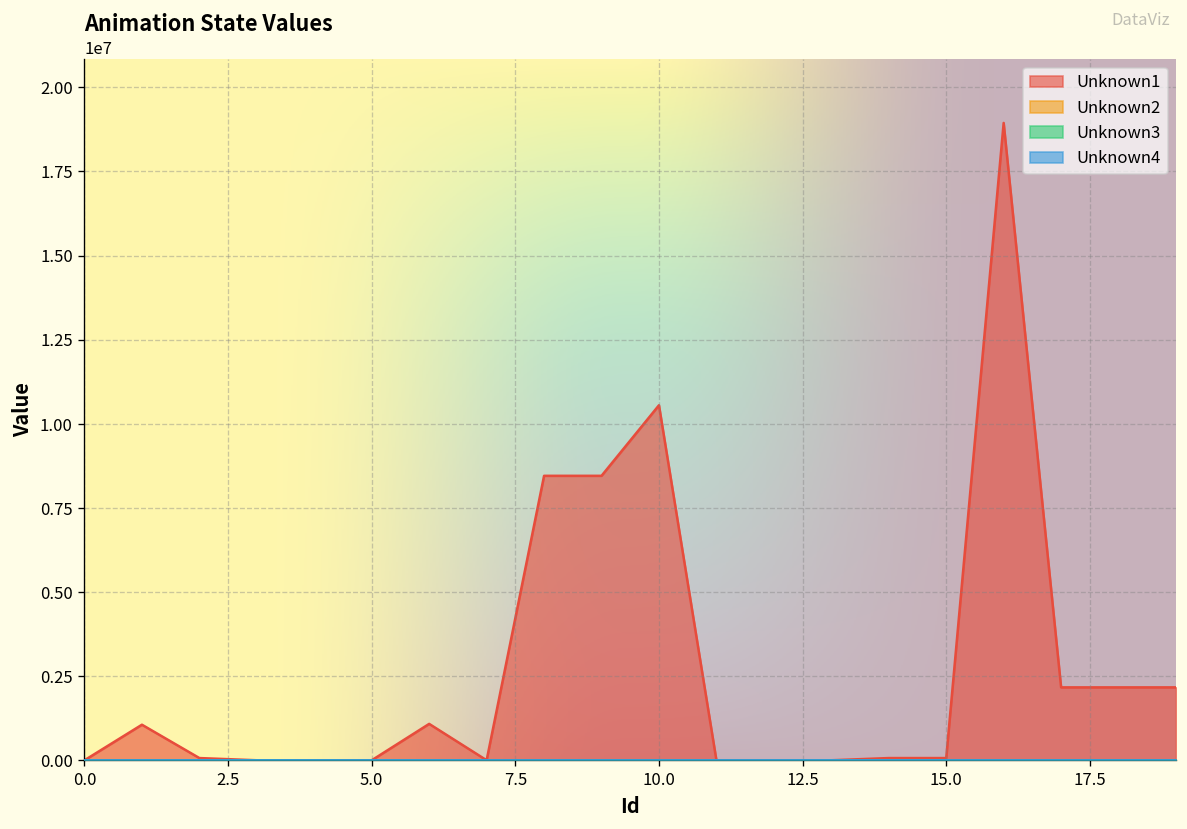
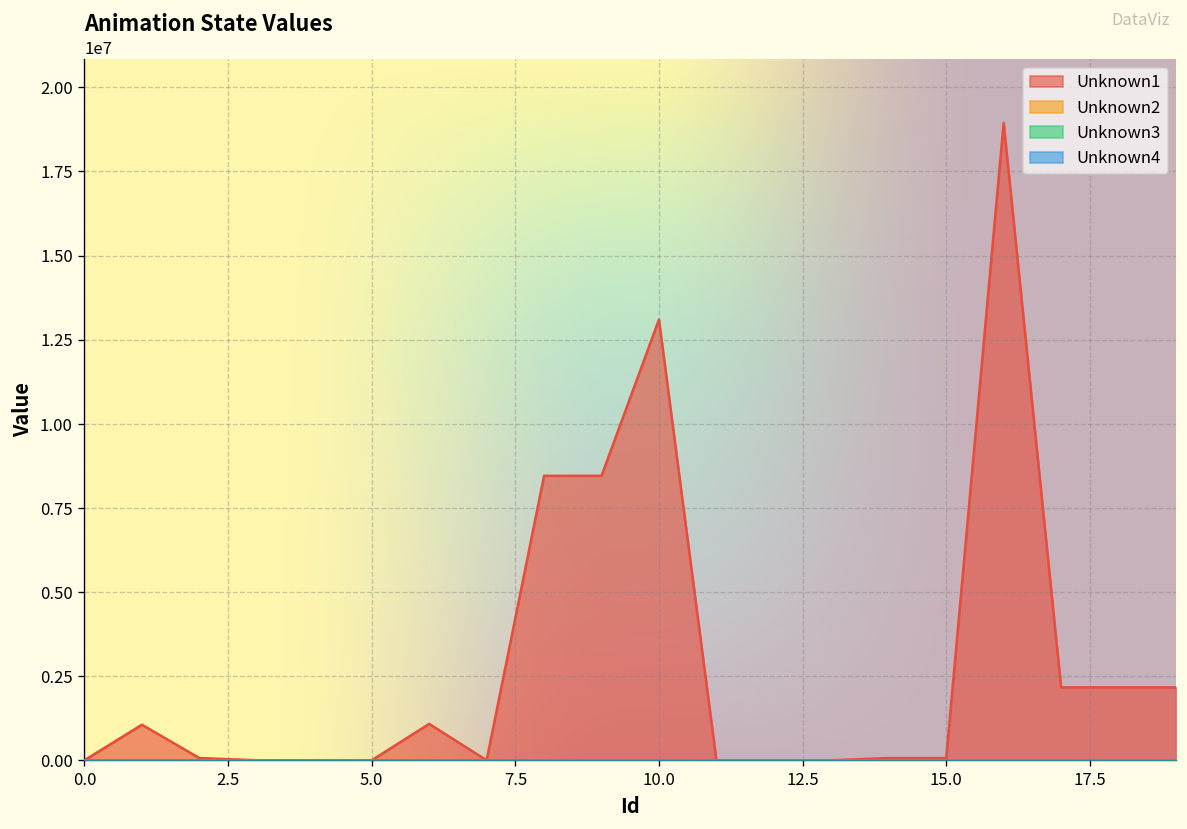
  {
    "Unknown1": {
-     "10.0": 10600000
+     "10.0": 13100000
    },
    "Unknown4": {
      "10.0": 0
    }
  }
